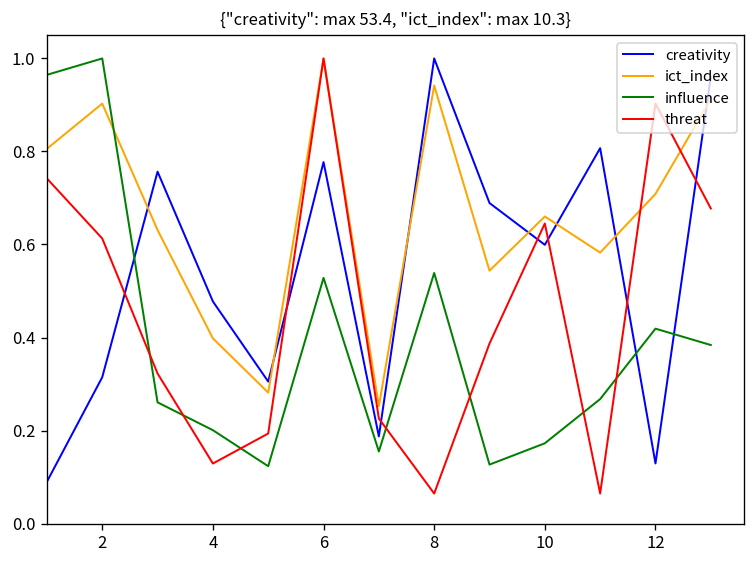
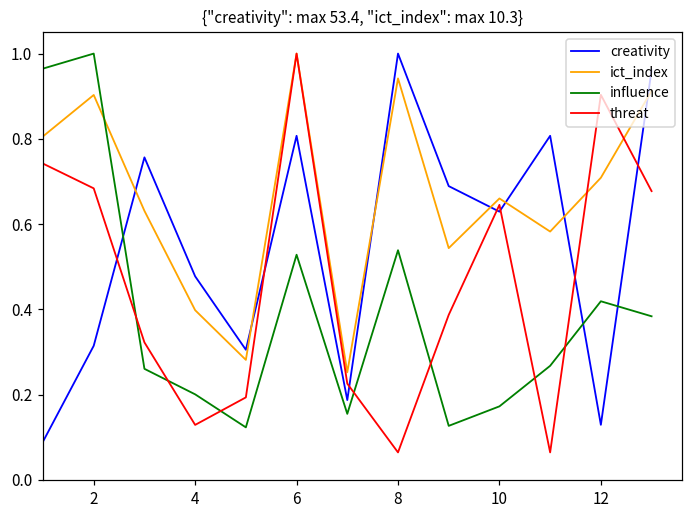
  {
    "creativity": {
      "2": 0.31,
      "4": 0.48,
-     "6": 0.78,
+     "6": 0.81,
      "8": 1.00,
-     "10": 0.60,
+     "10": 0.63,
      "12": 0.13
    },
    "ict_index": {
      "2": 0.90,
      "4": 0.40,
      "8": 0.94,
      "10": 0.66,
      "12": 0.71
    },
    "influence": {
      "2": 1.00,
      "4": 0.20,
      "6": 0.53,
      "8": 0.54,
      "10": 0.17,
      "12": 0.42
    },
    "threat": {
-     "2": 0.61,
+     "2": 0.68,
      "4": 0.13,
      "8": 0.06,
      "10": 0.65
    }
  }
